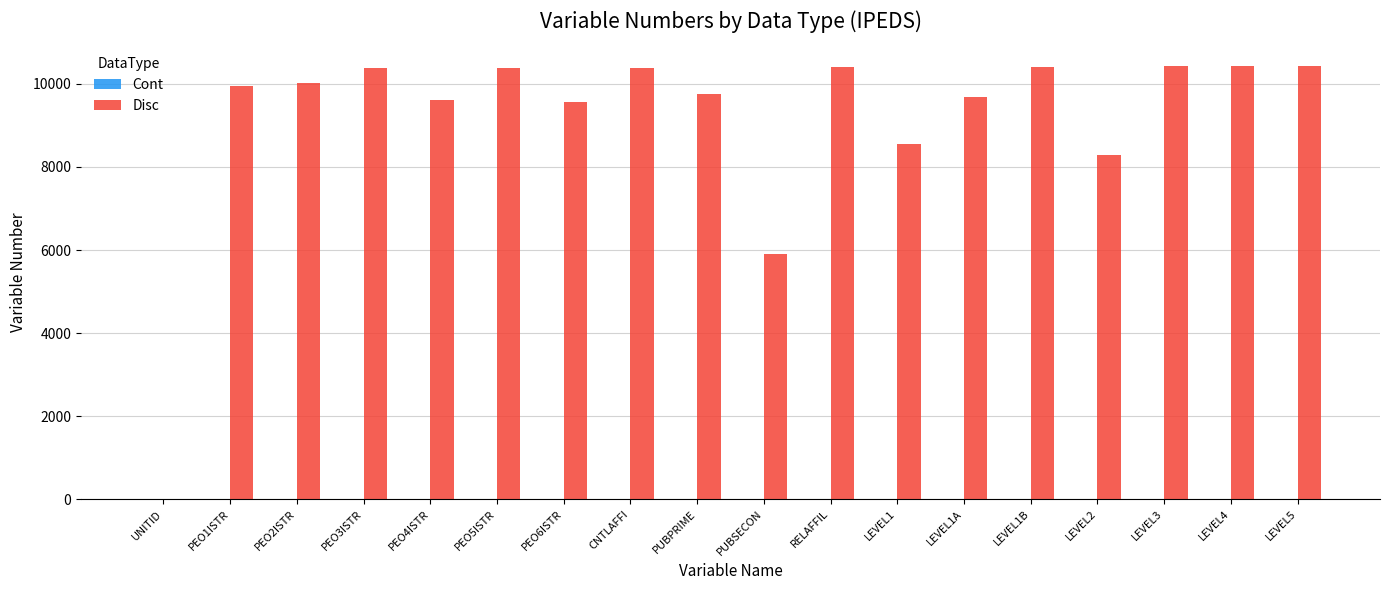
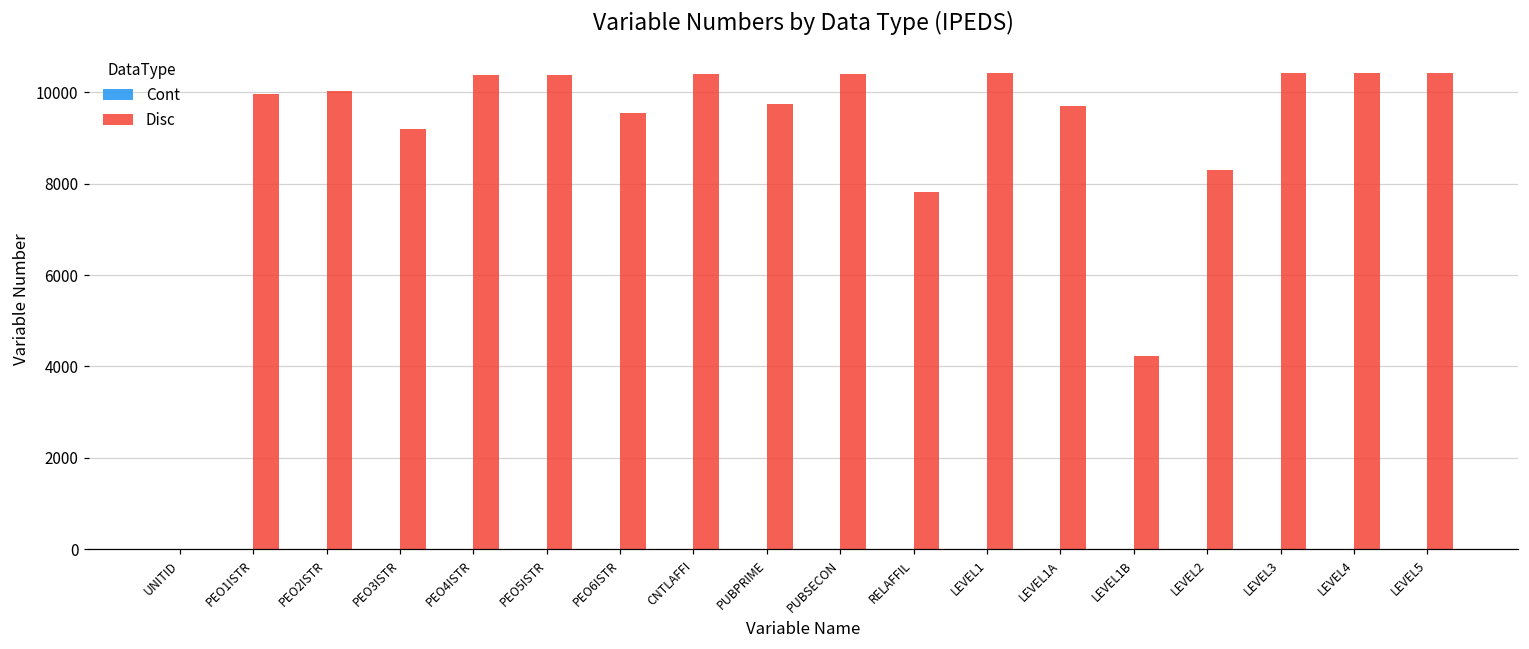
  {
    "Cont": {
      "PEO1ISTR": 0,
      "PEO2ISTR": 0,
      "PEO3ISTR": 0,
      "PEO4ISTR": 0,
      "PEO5ISTR": 0,
      "PEO6ISTR": 0,
      "CNTLAFFI": 0,
      "PUBPRIME": 0,
      "PUBSECON": 0,
      "RELAFFIL": 0,
      "LEVEL1": 0,
      "LEVEL1A": 0,
      "LEVEL1B": 0,
      "LEVEL2": 0,
      "LEVEL3": 0,
      "LEVEL4": 0,
      "LEVEL5": 0
    },
    "Disc": {
      "UNITID": 0,
      "PEO1ISTR": 10000,
      "PEO2ISTR": 10000,
-     "PEO3ISTR": 10400,
-     "PEO4ISTR": 9600,
+     "PEO3ISTR": 9200,
+     "PEO4ISTR": 10400,
      "PEO5ISTR": 10400,
      "PEO6ISTR": 9600,
      "CNTLAFFI": 10400,
      "PUBPRIME": 9700,
-     "PUBSECON": 5900,
-     "RELAFFIL": 10400,
-     "LEVEL1": 8600,
+     "PUBSECON": 10400,
+     "RELAFFIL": 7800,
+     "LEVEL1": 10400,
      "LEVEL1A": 9700,
-     "LEVEL1B": 10400,
+     "LEVEL1B": 4200,
      "LEVEL2": 8300,
      "LEVEL3": 10400,
      "LEVEL4": 10400,
      "LEVEL5": 10400
    }
  }
